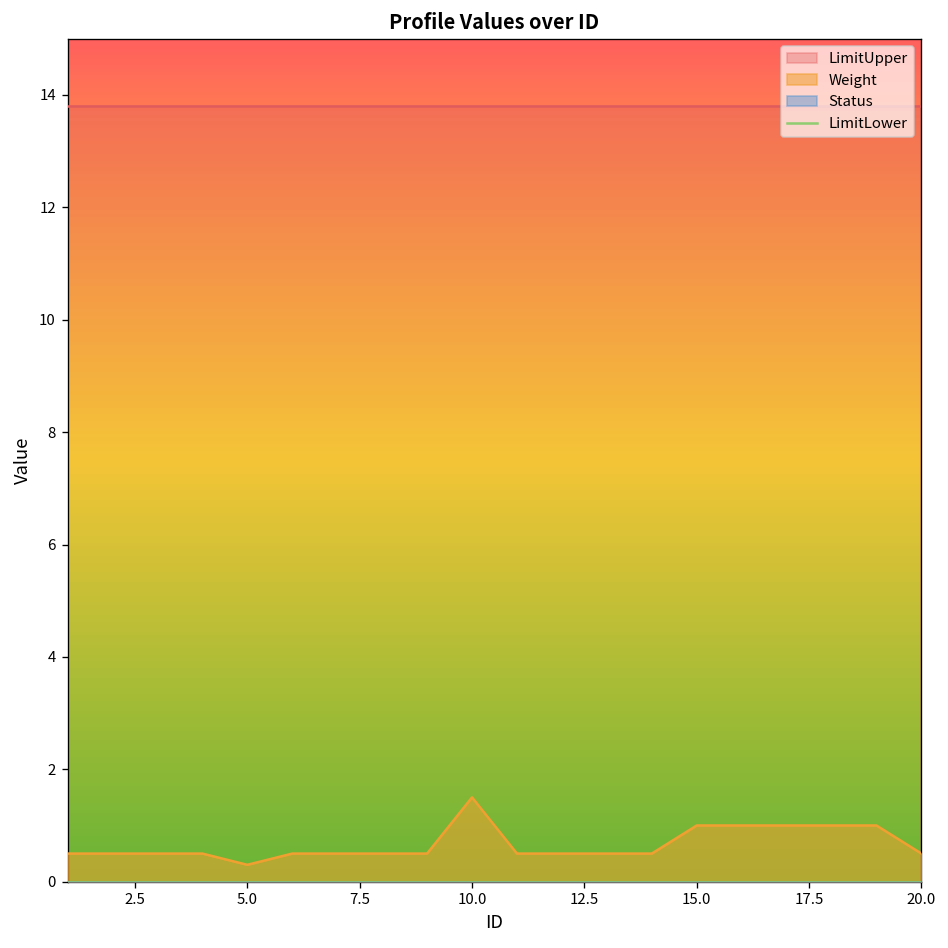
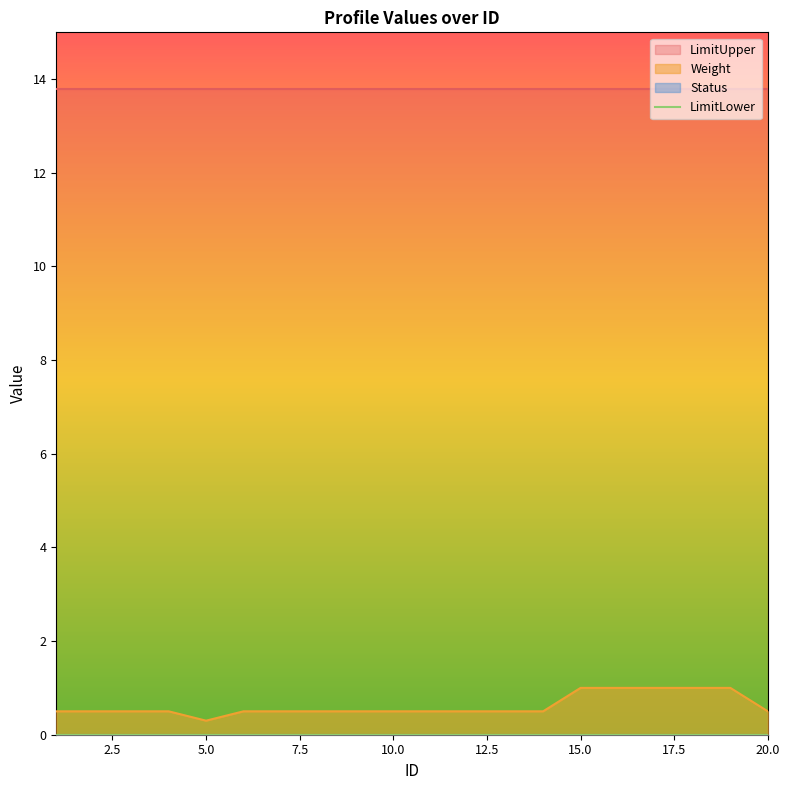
  {
    "LimitUpper": {
      "5.0": 13.8,
      "10.0": 13.8,
      "15.0": 13.8,
      "20.0": 13.8
    },
    "Weight": {
      "5.0": 0.3,
-     "10.0": 1.5,
+     "10.0": 0.5,
      "15.0": 1.0,
      "20.0": 0.5
    },
    "Status": {
      "5.0": 0.0,
      "10.0": 0.0,
      "15.0": 0.0,
      "20.0": 0.0
    }
  }
